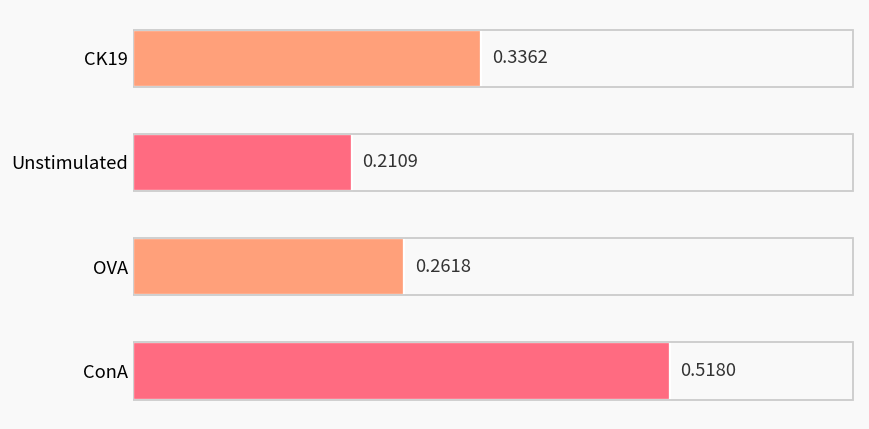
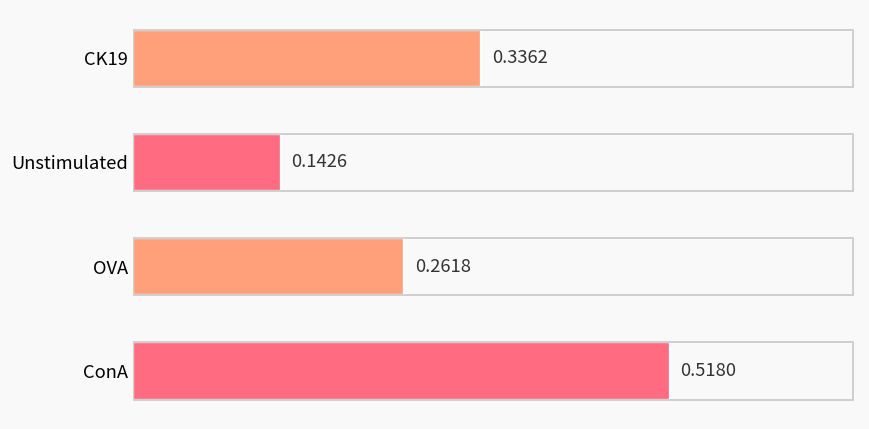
  {
    "CK19": 0.3362,
-   "Unstimulated": 0.2109,
+   "Unstimulated": 0.1426,
    "OVA": 0.2618,
    "ConA": 0.5180
  }
